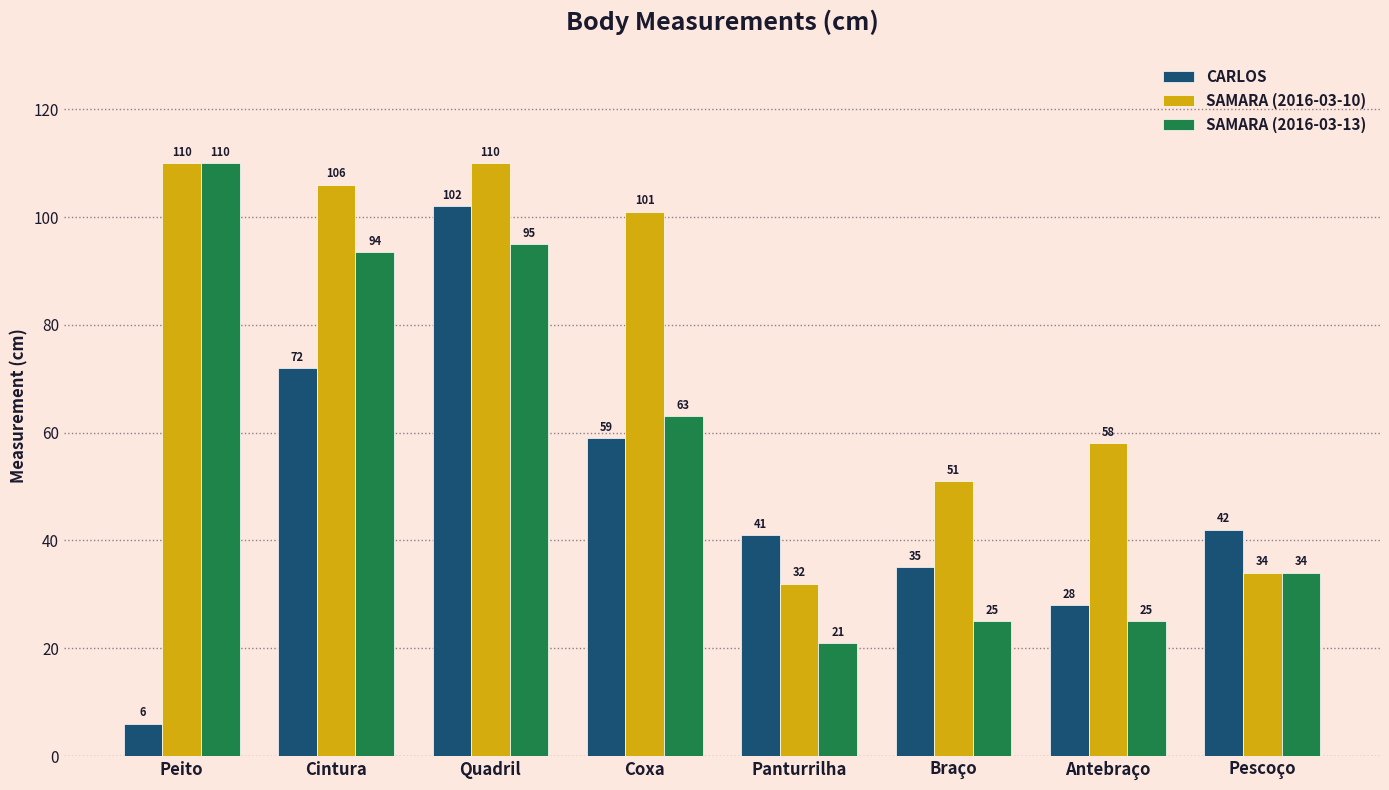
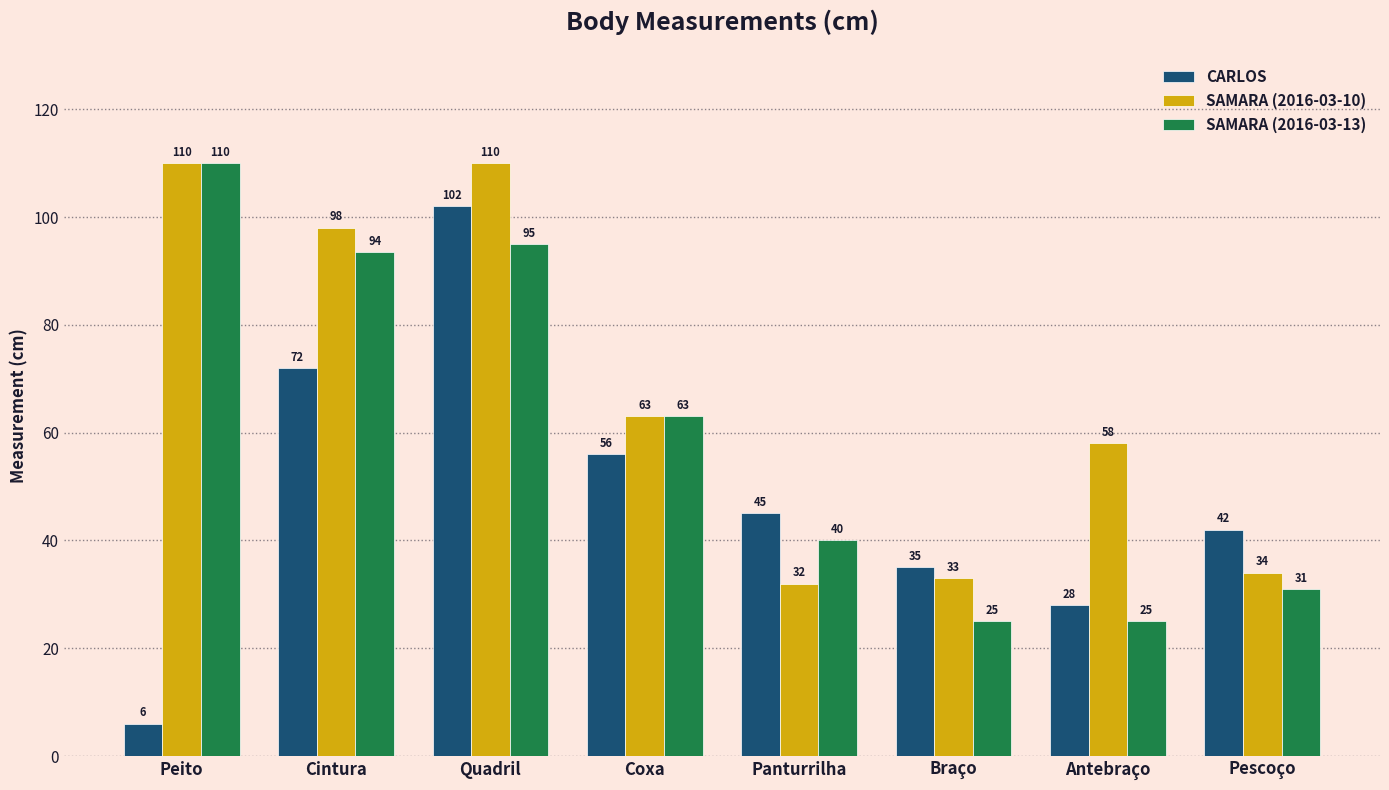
  {
    "CARLOS": {
      "Peito": 6,
      "Cintura": 72,
      "Quadril": 102,
-     "Coxa": 59,
-     "Panturrilha": 41,
+     "Coxa": 56,
+     "Panturrilha": 45,
      "Braço": 35,
      "Antebraço": 28,
      "Pescoço": 42
    },
    "SAMARA (2016-03-10)": {
      "Peito": 110,
-     "Cintura": 106,
+     "Cintura": 98,
      "Quadril": 110,
-     "Coxa": 101,
+     "Coxa": 63,
      "Panturrilha": 32,
-     "Braço": 51,
+     "Braço": 33,
      "Antebraço": 58,
      "Pescoço": 34
    },
    "SAMARA (2016-03-13)": {
      "Peito": 110,
      "Cintura": 94,
      "Quadril": 95,
      "Coxa": 63,
-     "Panturrilha": 21,
+     "Panturrilha": 40,
      "Braço": 25,
      "Antebraço": 25,
-     "Pescoço": 34
+     "Pescoço": 31
    }
  }
